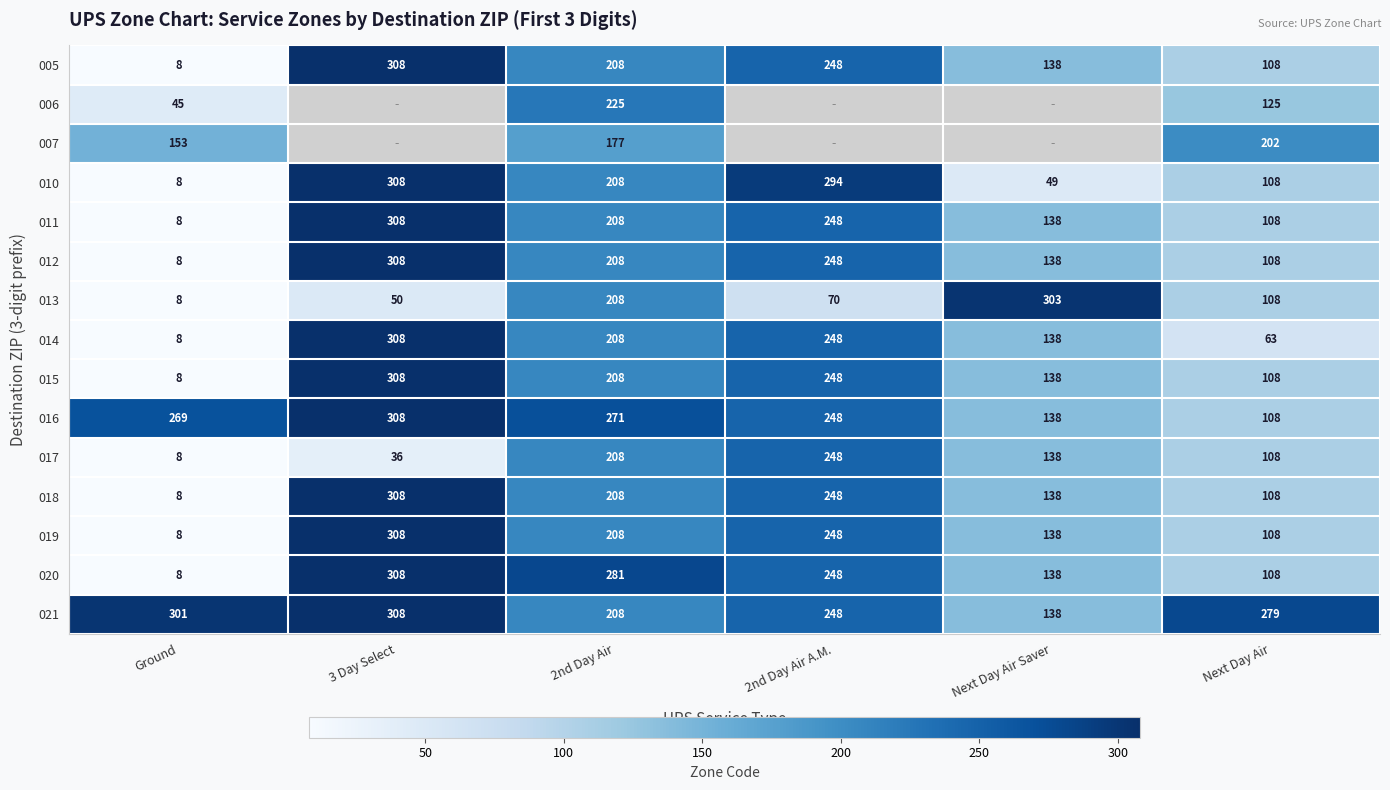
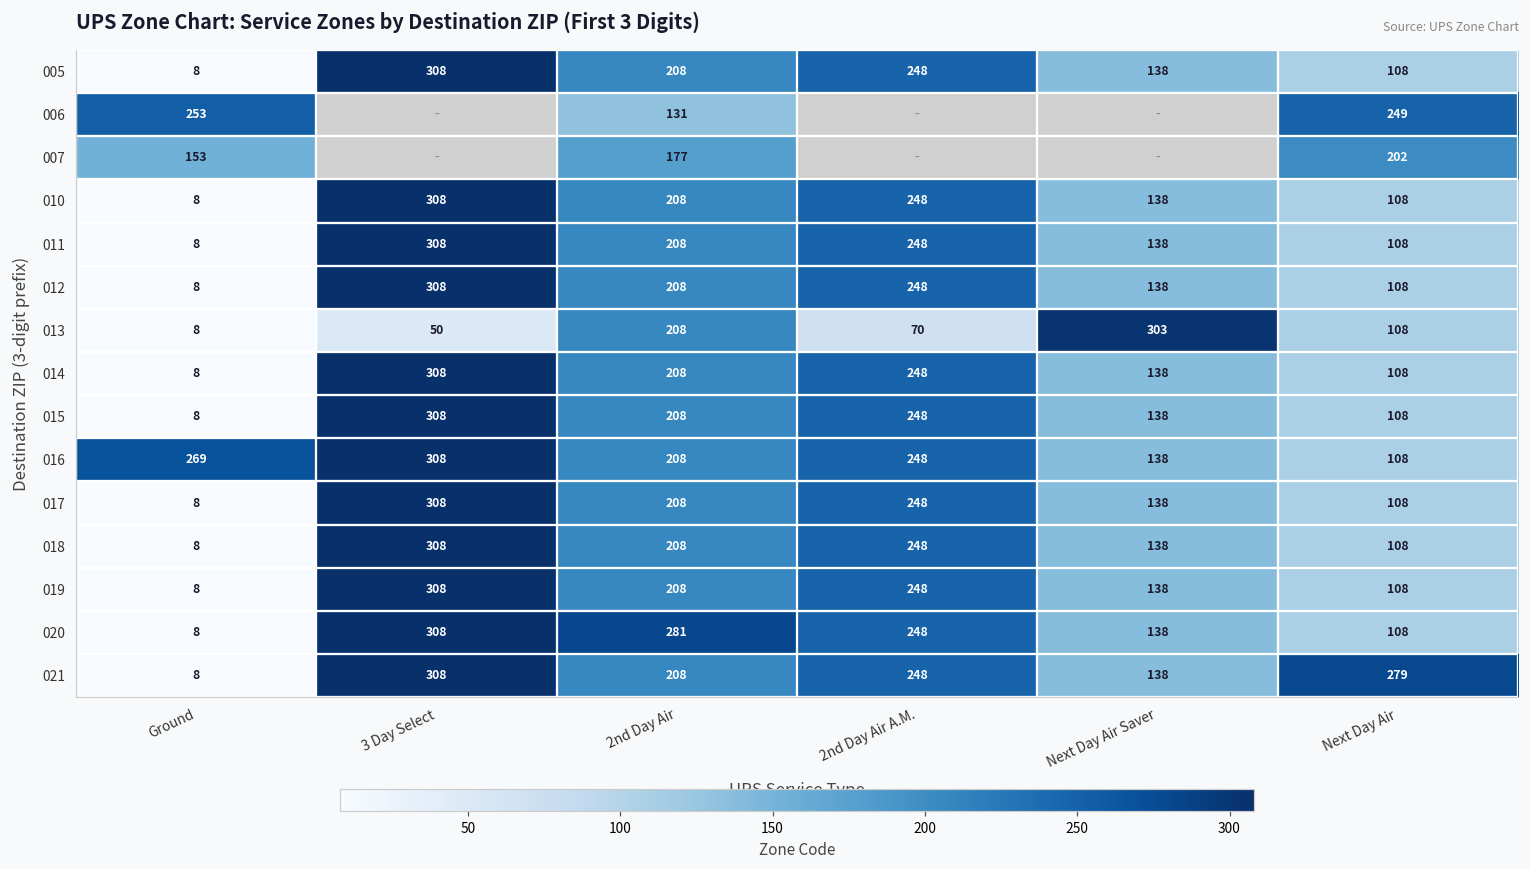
  {
    "005": {
      "Ground": 8,
      "3 Day Select": 308,
      "2nd Day Air": 208,
      "2nd Day Air A.M.": 248,
      "Next Day Air Saver": 138,
      "Next Day Air": 108
    },
    "006": {
-     "Ground": 45,
-     "2nd Day Air": 225,
-     "Next Day Air": 125
+     "Ground": 253,
+     "2nd Day Air": 131,
+     "Next Day Air": 249
    },
    "007": {
      "Ground": 153,
      "2nd Day Air": 177,
      "Next Day Air": 202
    },
    "010": {
      "Ground": 8,
      "3 Day Select": 308,
      "2nd Day Air": 208,
-     "2nd Day Air A.M.": 294,
-     "Next Day Air Saver": 49,
+     "2nd Day Air A.M.": 248,
+     "Next Day Air Saver": 138,
      "Next Day Air": 108
    },
    "011": {
      "Ground": 8,
      "3 Day Select": 308,
      "2nd Day Air": 208,
      "2nd Day Air A.M.": 248,
      "Next Day Air Saver": 138,
      "Next Day Air": 108
    },
    "012": {
      "Ground": 8,
      "3 Day Select": 308,
      "2nd Day Air": 208,
      "2nd Day Air A.M.": 248,
      "Next Day Air Saver": 138,
      "Next Day Air": 108
    },
    "013": {
      "Ground": 8,
      "3 Day Select": 50,
      "2nd Day Air": 208,
      "2nd Day Air A.M.": 70,
      "Next Day Air Saver": 303,
      "Next Day Air": 108
    },
    "014": {
      "Ground": 8,
      "3 Day Select": 308,
      "2nd Day Air": 208,
      "2nd Day Air A.M.": 248,
      "Next Day Air Saver": 138,
-     "Next Day Air": 63
+     "Next Day Air": 108
    },
    "015": {
      "Ground": 8,
      "3 Day Select": 308,
      "2nd Day Air": 208,
      "2nd Day Air A.M.": 248,
      "Next Day Air Saver": 138,
      "Next Day Air": 108
    },
    "016": {
      "Ground": 269,
      "3 Day Select": 308,
-     "2nd Day Air": 271,
+     "2nd Day Air": 208,
      "2nd Day Air A.M.": 248,
      "Next Day Air Saver": 138,
      "Next Day Air": 108
    },
    "017": {
      "Ground": 8,
-     "3 Day Select": 36,
+     "3 Day Select": 308,
      "2nd Day Air": 208,
      "2nd Day Air A.M.": 248,
      "Next Day Air Saver": 138,
      "Next Day Air": 108
    },
    "018": {
      "Ground": 8,
      "3 Day Select": 308,
      "2nd Day Air": 208,
      "2nd Day Air A.M.": 248,
      "Next Day Air Saver": 138,
      "Next Day Air": 108
    },
    "019": {
      "Ground": 8,
      "3 Day Select": 308,
      "2nd Day Air": 208,
      "2nd Day Air A.M.": 248,
      "Next Day Air Saver": 138,
      "Next Day Air": 108
    },
    "020": {
      "Ground": 8,
      "3 Day Select": 308,
      "2nd Day Air": 281,
      "2nd Day Air A.M.": 248,
      "Next Day Air Saver": 138,
      "Next Day Air": 108
    },
    "021": {
-     "Ground": 301,
+     "Ground": 8,
      "3 Day Select": 308,
      "2nd Day Air": 208,
      "2nd Day Air A.M.": 248,
      "Next Day Air Saver": 138,
      "Next Day Air": 279
    }
  }
